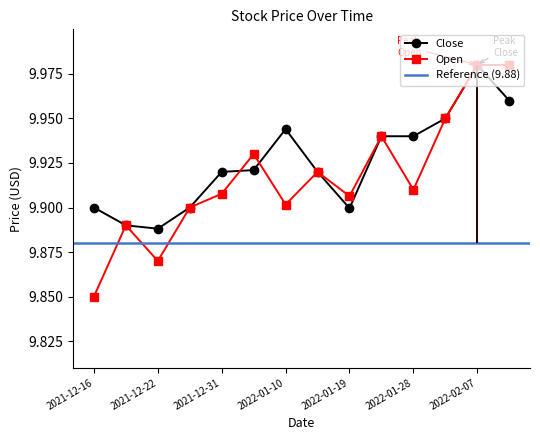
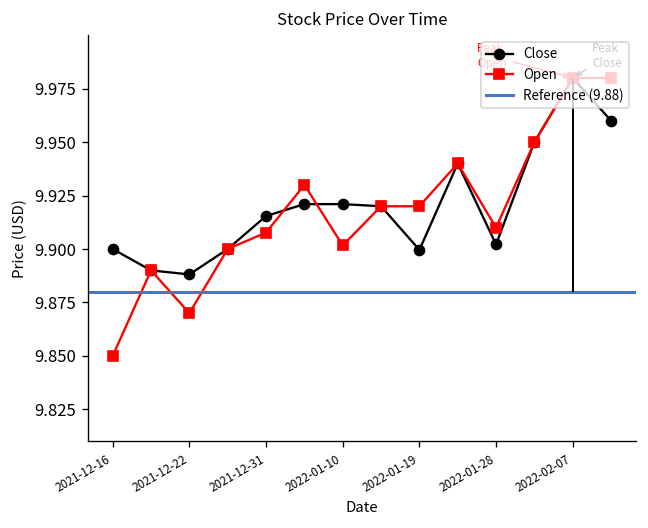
  {
    "Close": {
      "2021-12-16": 9.900,
      "2021-12-22": 9.888,
-     "2021-12-31": 9.920,
-     "2022-01-10": 9.944,
+     "2021-12-31": 9.915,
+     "2022-01-10": 9.921,
      "2022-01-19": 9.900,
-     "2022-01-28": 9.940
+     "2022-01-28": 9.902
    },
    "Open": {
      "2021-12-16": 9.850,
      "2021-12-22": 9.870,
      "2021-12-31": 9.908,
      "2022-01-10": 9.902,
-     "2022-01-19": 9.906,
+     "2022-01-19": 9.920,
      "2022-01-28": 9.910
    }
  }
